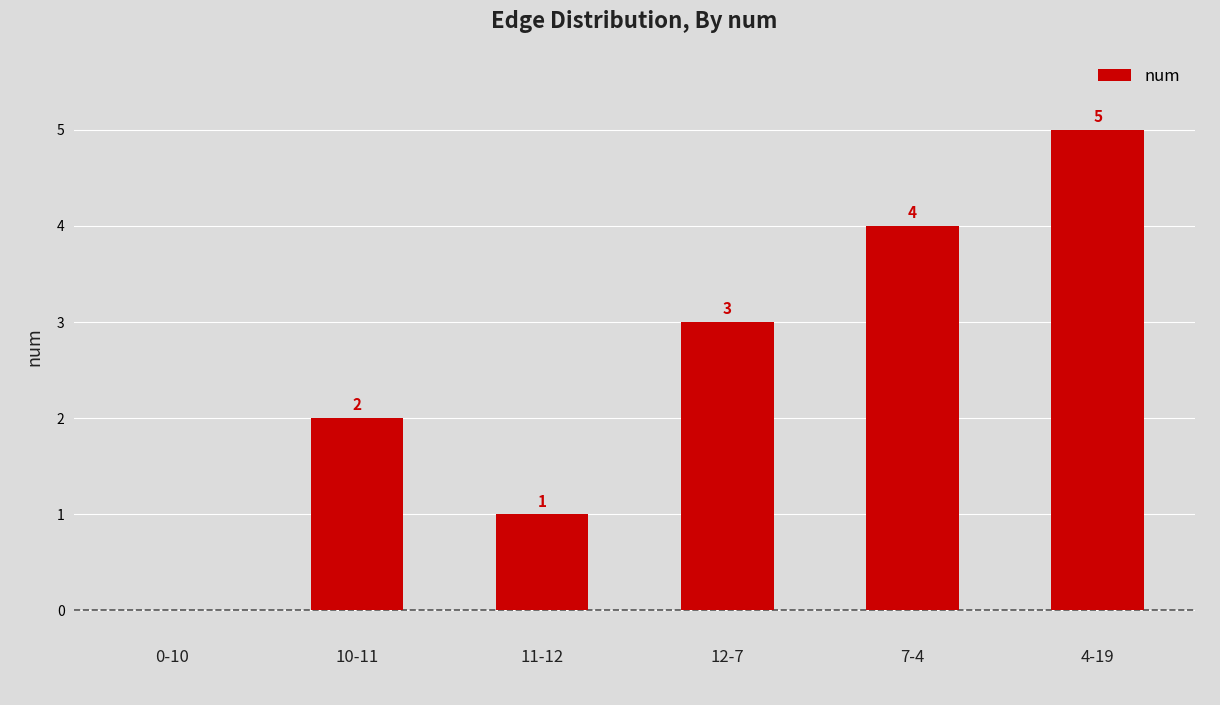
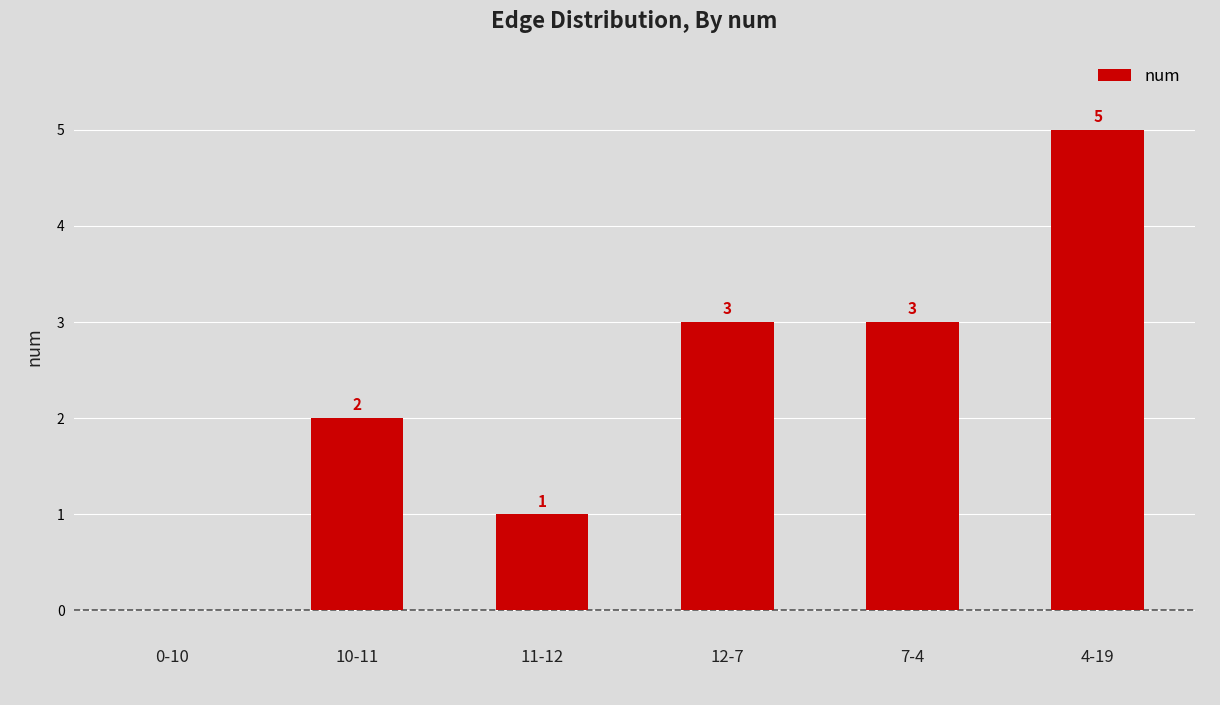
  {
    "10-11": 2,
    "11-12": 1,
    "12-7": 3,
-   "7-4": 4,
+   "7-4": 3,
    "4-19": 5
  }
